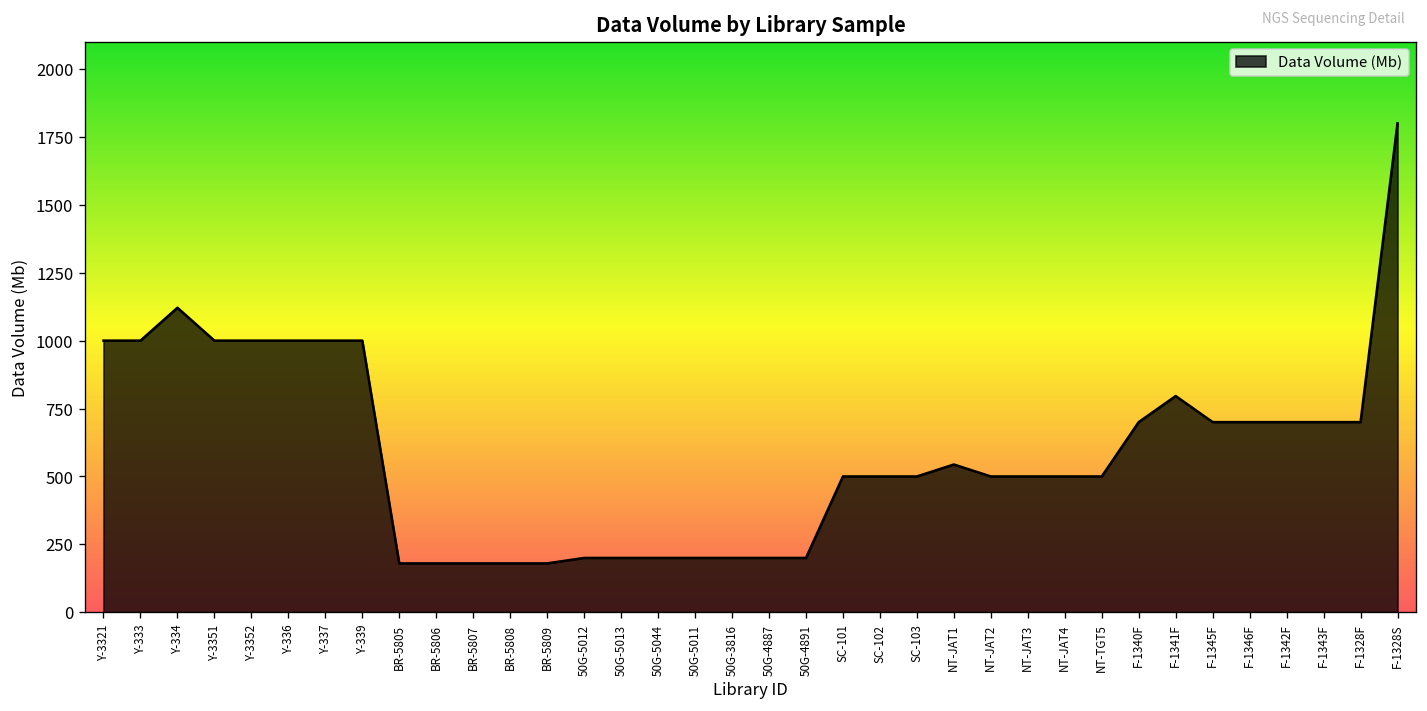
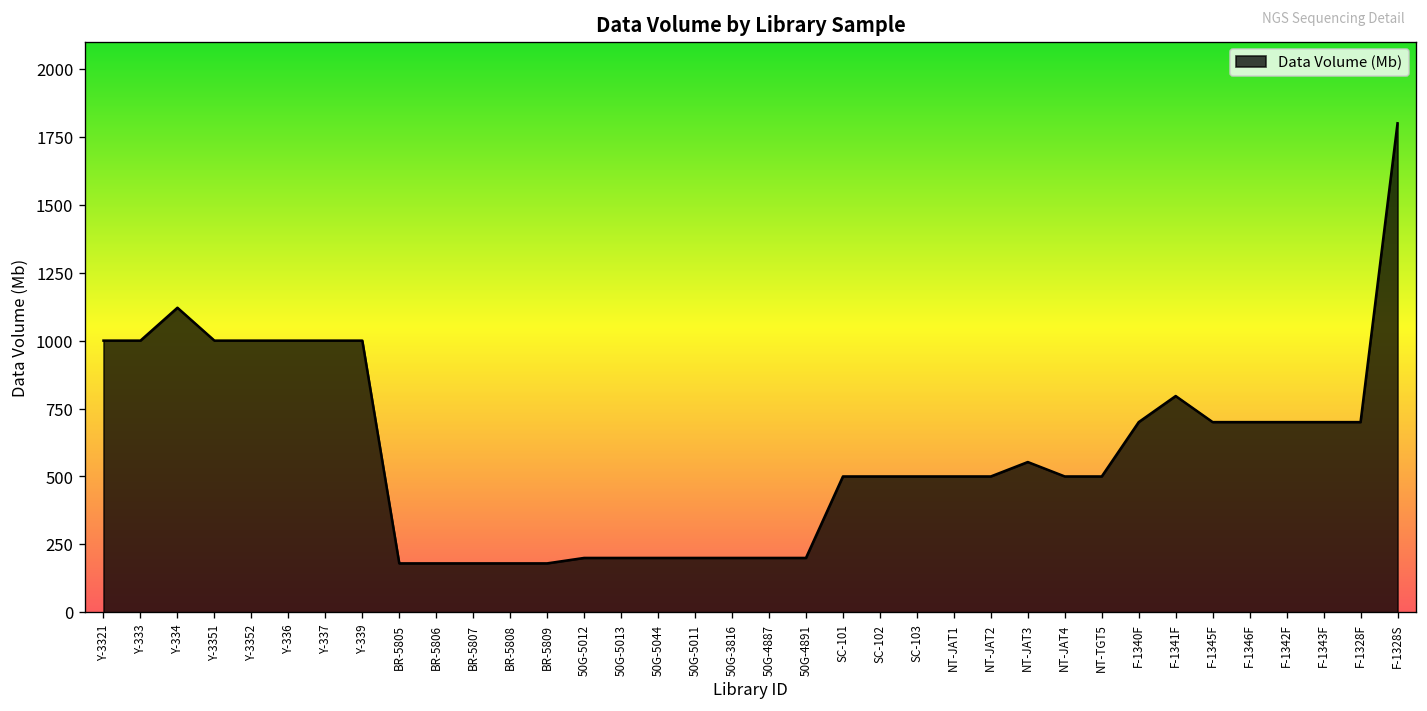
  {
    "Y-3321": 1000,
    "Y-333": 1000,
    "Y-334": 1120,
    "Y-3351": 1000,
    "Y-3352": 1000,
    "Y-336": 1000,
    "Y-337": 1000,
    "Y-339": 1000,
    "BR-5805": 180,
    "BR-5806": 180,
    "BR-5807": 180,
    "BR-5808": 180,
    "BR-5809": 180,
    "50G-5012": 200,
    "50G-5013": 200,
    "50G-5044": 200,
    "50G-5011": 200,
    "50G-3816": 200,
    "50G-4887": 200,
    "50G-4891": 200,
    "SC-101": 500,
    "SC-102": 500,
    "SC-103": 500,
-   "NT-JAT1": 540,
+   "NT-JAT1": 500,
    "NT-JAT2": 500,
-   "NT-JAT3": 500,
+   "NT-JAT3": 550,
    "NT-JAT4": 500,
    "NT-TGT5": 500,
    "F-1340F": 700,
    "F-1341F": 800,
    "F-1345F": 700,
    "F-1346F": 700,
    "F-1342F": 700,
    "F-1343F": 700,
    "F-1328F": 700,
    "F-1328S": 1800
  }
